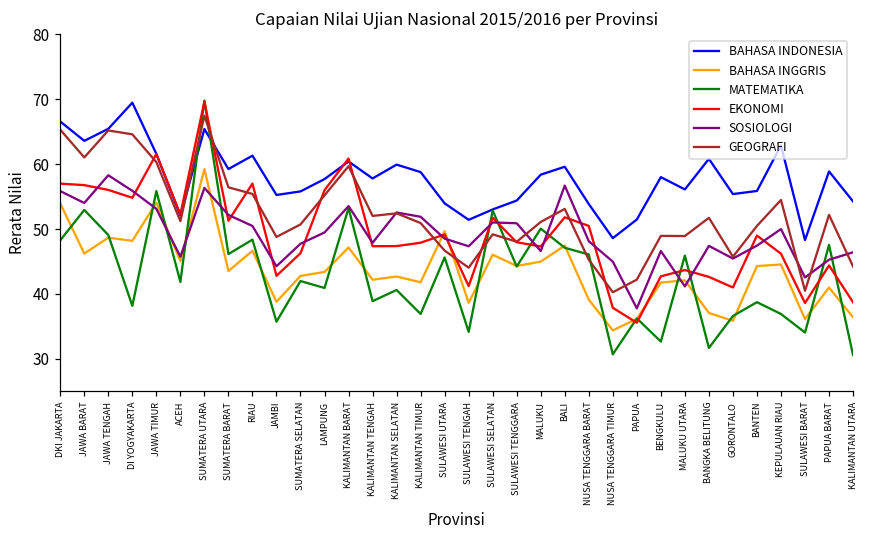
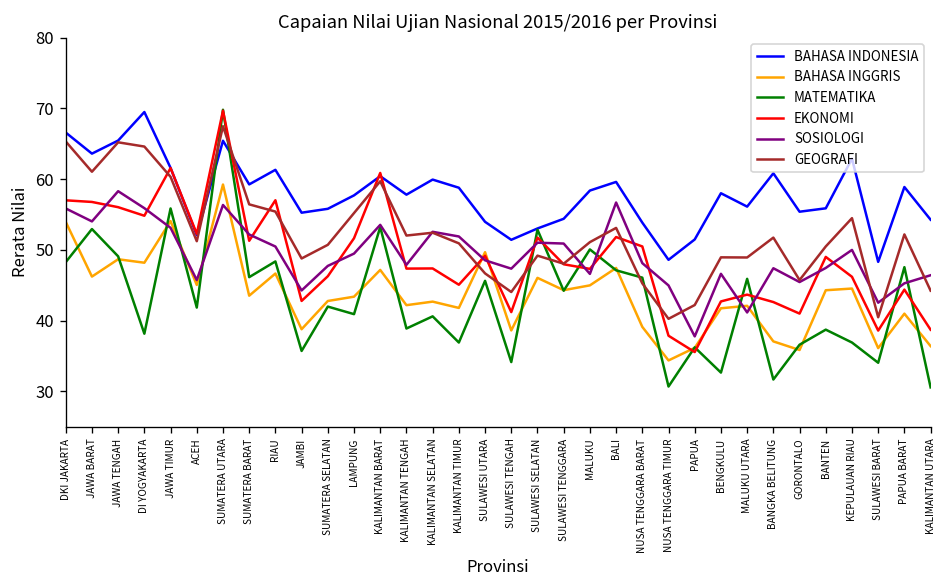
  {
    "BAHASA INDONESIA": {
      "DKI JAKARTA": 67,
      "JAWA BARAT": 64,
      "DI YOGYAKARTA": 69,
      "SUMATERA UTARA": 65,
      "SUMATERA BARAT": 59,
      "RIAU": 61,
      "JAMBI": 55,
      "SUMATERA SELATAN": 56,
      "LAMPUNG": 58,
      "KALIMANTAN BARAT": 60,
      "KALIMANTAN TENGAH": 58,
      "KALIMANTAN SELATAN": 60,
      "KALIMANTAN TIMUR": 59,
      "SULAWESI UTARA": 54,
      "SULAWESI TENGAH": 51,
      "SULAWESI TENGGARA": 54,
      "MALUKU": 58,
      "BALI": 60,
      "NUSA TENGGARA BARAT": 54,
      "NUSA TENGGARA TIMUR": 49,
      "PAPUA": 51,
      "BENGKULU": 58,
      "MALUKU UTARA": 56,
      "BANGKA BELITUNG": 61,
      "GORONTALO": 55,
      "BANTEN": 56,
      "SULAWESI BARAT": 48,
      "PAPUA BARAT": 59,
      "KALIMANTAN UTARA": 54
    },
    "BAHASA INGGRIS": {
      "DKI JAKARTA": 54,
      "JAWA BARAT": 46,
      "DI YOGYAKARTA": 48,
      "JAWA TIMUR": 54,
      "ACEH": 45,
      "SUMATERA UTARA": 59,
      "SUMATERA BARAT": 44,
      "RIAU": 47,
      "JAMBI": 39,
      "SUMATERA SELATAN": 43,
      "LAMPUNG": 43,
      "KALIMANTAN BARAT": 47,
      "KALIMANTAN TENGAH": 42,
      "KALIMANTAN SELATAN": 43,
      "KALIMANTAN TIMUR": 42,
      "SULAWESI UTARA": 50,
      "SULAWESI TENGAH": 39,
      "SULAWESI SELATAN": 46,
      "MALUKU": 45,
      "NUSA TENGGARA BARAT": 39,
      "NUSA TENGGARA TIMUR": 34,
      "BENGKULU": 42,
      "MALUKU UTARA": 42,
      "BANGKA BELITUNG": 37,
      "GORONTALO": 36,
      "BANTEN": 44,
      "KEPULAUAN RIAU": 45,
      "SULAWESI BARAT": 36,
      "PAPUA BARAT": 41,
      "KALIMANTAN UTARA": 36
    },
    "MATEMATIKA": {
      "DKI JAKARTA": 48,
      "JAWA BARAT": 53,
      "DI YOGYAKARTA": 38,
      "JAWA TIMUR": 56,
      "ACEH": 42,
      "SUMATERA BARAT": 46,
      "RIAU": 48,
      "JAMBI": 36,
      "SUMATERA SELATAN": 42,
      "LAMPUNG": 41,
      "KALIMANTAN TENGAH": 39,
      "KALIMANTAN SELATAN": 41,
      "KALIMANTAN TIMUR": 37,
      "SULAWESI UTARA": 46,
      "SULAWESI TENGAH": 34,
      "MALUKU": 50,
      "NUSA TENGGARA BARAT": 46,
      "NUSA TENGGARA TIMUR": 31,
      "BENGKULU": 33,
      "MALUKU UTARA": 46,
      "BANGKA BELITUNG": 32,
      "GORONTALO": 37,
      "BANTEN": 39,
      "KEPULAUAN RIAU": 37,
      "SULAWESI BARAT": 34,
      "PAPUA BARAT": 48,
      "KALIMANTAN UTARA": 31
    },
    "EKONOMI": {
      "DKI JAKARTA": 57,
      "JAWA BARAT": 57,
      "JAWA TENGAH": 56,
      "DI YOGYAKARTA": 55,
      "SUMATERA BARAT": 51,
      "RIAU": 57,
      "JAMBI": 43,
      "SUMATERA SELATAN": 46,
-     "LAMPUNG": 56,
+     "LAMPUNG": 52,
      "KALIMANTAN BARAT": 61,
      "KALIMANTAN TENGAH": 47,
      "KALIMANTAN SELATAN": 47,
-     "KALIMANTAN TIMUR": 48,
+     "KALIMANTAN TIMUR": 45,
      "SULAWESI UTARA": 49,
      "SULAWESI TENGAH": 41,
      "SULAWESI SELATAN": 52,
      "MALUKU": 47,
      "BALI": 52,
      "NUSA TENGGARA BARAT": 50,
      "NUSA TENGGARA TIMUR": 38,
      "PAPUA": 36,
      "BENGKULU": 43,
      "MALUKU UTARA": 44,
      "BANGKA BELITUNG": 43,
      "GORONTALO": 41,
      "BANTEN": 49,
      "KEPULAUAN RIAU": 46,
      "SULAWESI BARAT": 39,
      "PAPUA BARAT": 44,
      "KALIMANTAN UTARA": 39
    },
    "SOSIOLOGI": {
      "DKI JAKARTA": 56,
      "JAWA BARAT": 54,
      "JAWA TENGAH": 58,
      "DI YOGYAKARTA": 56,
      "JAWA TIMUR": 53,
      "ACEH": 46,
      "SUMATERA UTARA": 56,
      "SUMATERA BARAT": 52,
      "RIAU": 50,
      "JAMBI": 44,
      "SUMATERA SELATAN": 48,
      "LAMPUNG": 49,
      "KALIMANTAN TENGAH": 48,
      "KALIMANTAN TIMUR": 52,
      "SULAWESI UTARA": 49,
      "SULAWESI TENGAH": 47,
      "SULAWESI SELATAN": 51,
      "SULAWESI TENGGARA": 51,
      "MALUKU": 47,
      "BALI": 57,
      "NUSA TENGGARA BARAT": 48,
      "NUSA TENGGARA TIMUR": 45,
      "PAPUA": 38,
      "BENGKULU": 47,
      "MALUKU UTARA": 41,
      "BANGKA BELITUNG": 47,
      "BANTEN": 47,
      "KEPULAUAN RIAU": 50,
      "SULAWESI BARAT": 43,
      "PAPUA BARAT": 45,
      "KALIMANTAN UTARA": 46
    },
    "GEOGRAFI": {
      "DKI JAKARTA": 65,
      "JAWA BARAT": 61,
      "DI YOGYAKARTA": 65,
      "JAWA TIMUR": 60,
      "ACEH": 51,
      "SUMATERA UTARA": 67,
      "SUMATERA BARAT": 56,
      "RIAU": 55,
      "JAMBI": 49,
      "SUMATERA SELATAN": 51,
      "LAMPUNG": 55,
      "KALIMANTAN BARAT": 60,
      "KALIMANTAN TENGAH": 52,
      "KALIMANTAN TIMUR": 51,
      "SULAWESI UTARA": 47,
      "SULAWESI TENGAH": 44,
      "SULAWESI SELATAN": 49,
      "MALUKU": 51,
      "BALI": 53,
      "NUSA TENGGARA BARAT": 45,
      "NUSA TENGGARA TIMUR": 40,
      "PAPUA": 42,
      "BENGKULU": 49,
      "MALUKU UTARA": 49,
      "BANGKA BELITUNG": 52,
      "BANTEN": 50,
      "KEPULAUAN RIAU": 54,
      "SULAWESI BARAT": 40,
      "PAPUA BARAT": 52,
      "KALIMANTAN UTARA": 44
    }
  }
